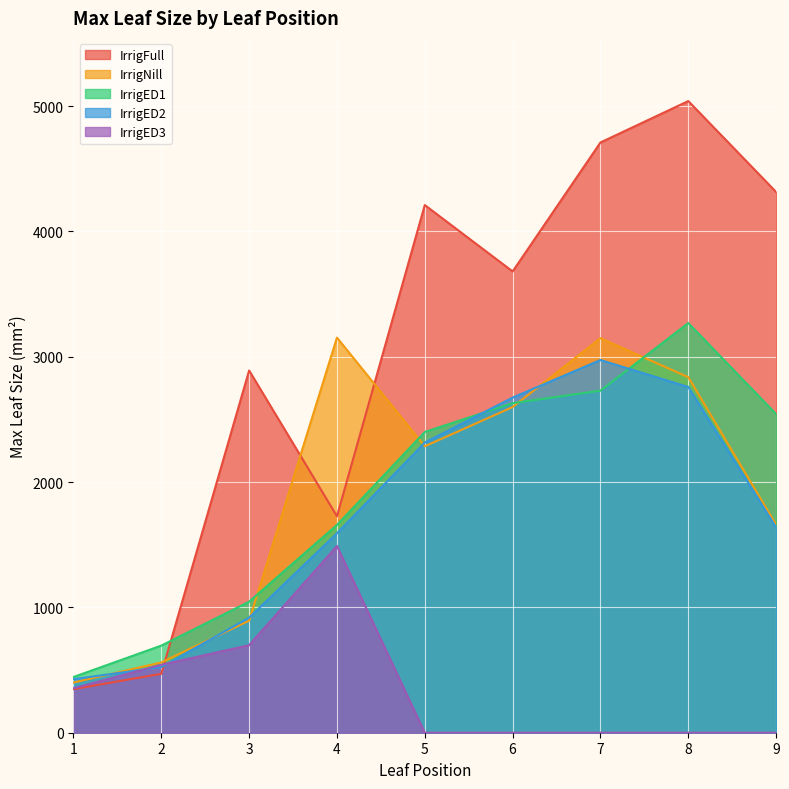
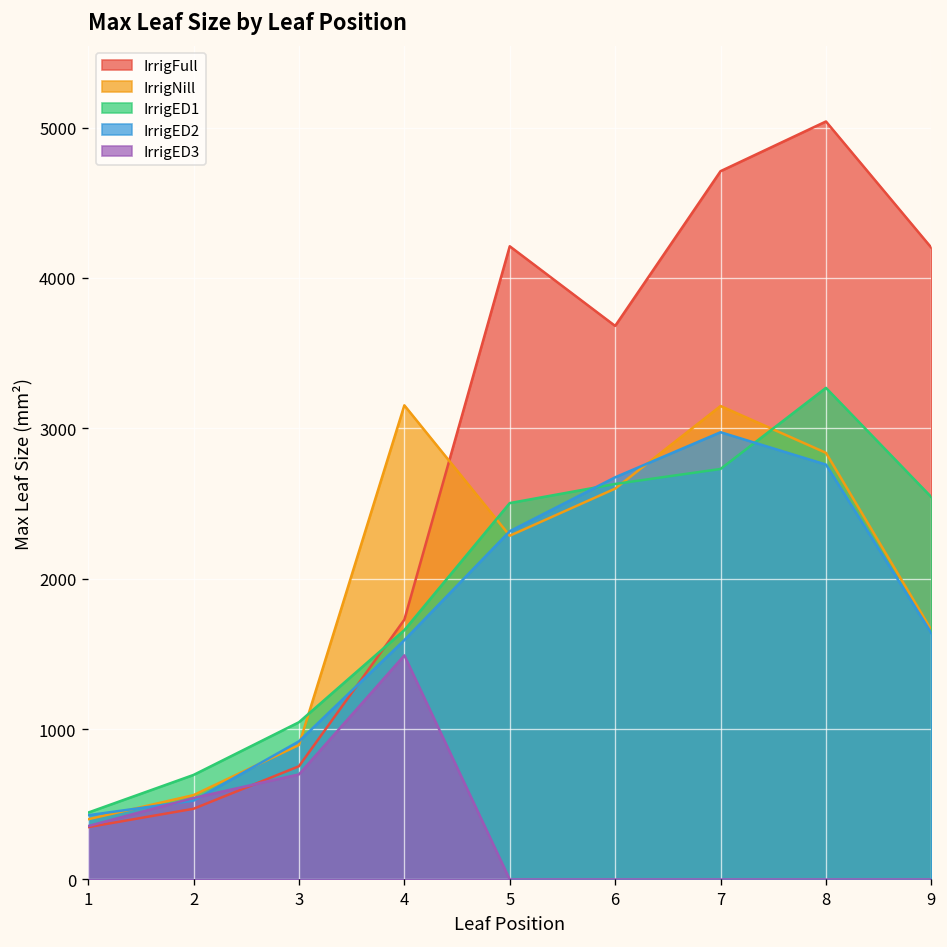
  {
    "IrrigFull": {
      "2": 470,
-     "3": 2890,
+     "3": 750,
      "4": 1730,
      "5": 4210,
      "6": 3680,
      "7": 4710,
      "8": 5040,
-     "9": 4310
+     "9": 4200
    },
    "IrrigNill": {
      "1": 400,
      "3": 890,
      "4": 3150,
      "5": 2290,
      "6": 2600,
      "7": 3150,
      "8": 2840,
      "9": 1660
    },
    "IrrigED1": {
      "2": 700,
      "3": 1050,
      "4": 1660,
-     "5": 2400,
+     "5": 2500,
      "6": 2630,
      "7": 2730,
      "8": 3270,
      "9": 2540
    },
    "IrrigED2": {
      "3": 920,
      "4": 1590,
      "5": 2320,
      "6": 2670,
      "7": 2970,
      "8": 2760,
      "9": 1640
    },
    "IrrigED3": {
      "3": 700,
      "4": 1490,
      "5": 0,
      "6": 0,
      "7": 0,
      "8": 0,
      "9": 0
    }
  }
